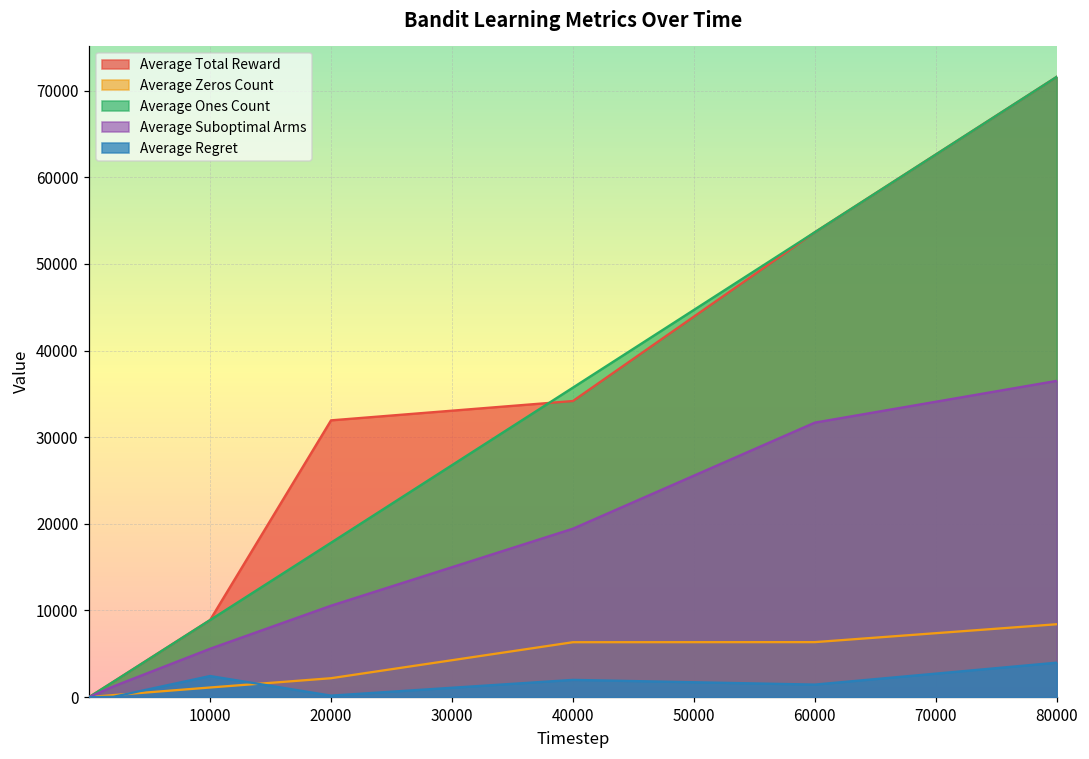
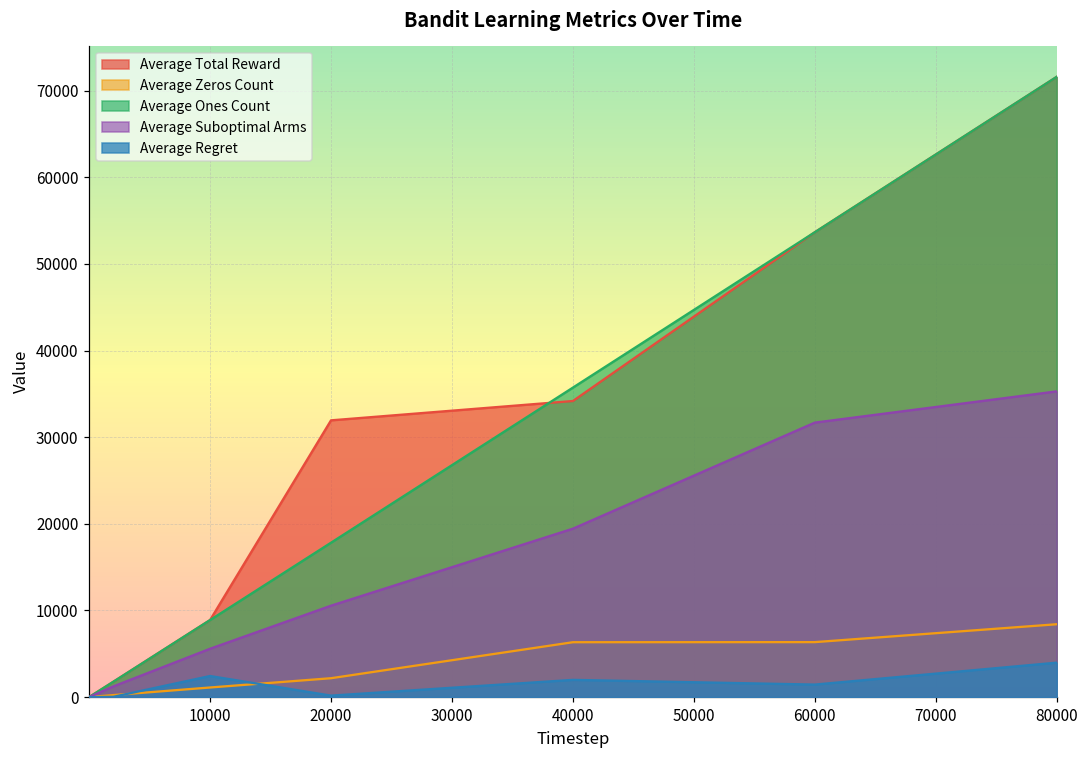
  {
    "Average Total Reward": {
      "20000": 32000,
      "40000": 34000
    },
    "Average Zeros Count": {
      "10000": 1000,
      "20000": 2000,
      "40000": 6000,
      "60000": 6000,
      "80000": 8000
    },
    "Average Ones Count": {
      "20000": 18000,
      "40000": 36000
    },
    "Average Suboptimal Arms": {
      "10000": 6000,
      "20000": 11000,
      "40000": 19000,
      "60000": 32000,
-     "80000": 37000
+     "80000": 35000
    },
    "Average Regret": {
      "10000": 2000,
      "20000": 0,
      "40000": 2000,
      "60000": 1000,
      "80000": 4000
    }
  }
